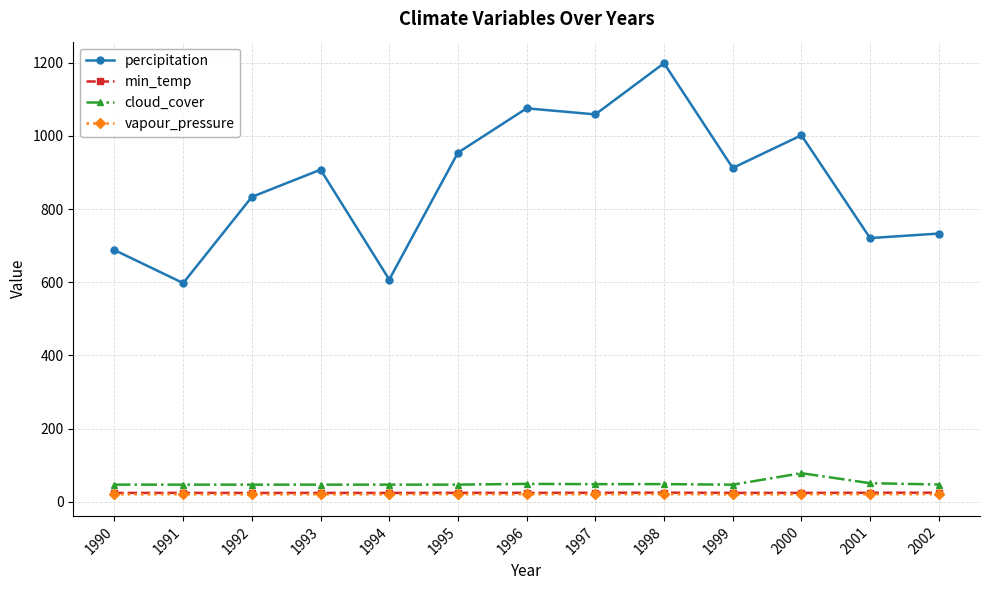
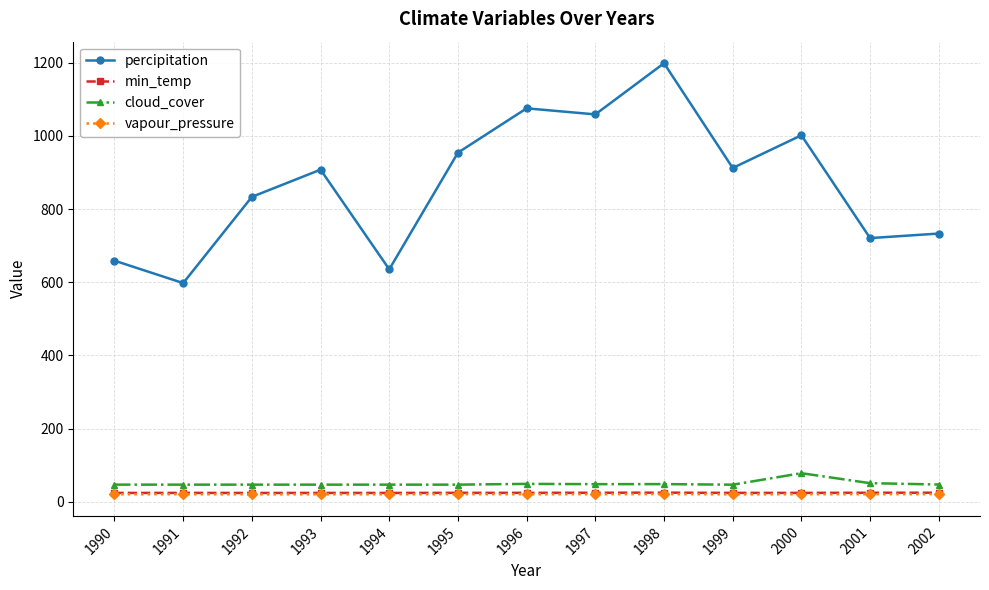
  {
    "percipitation": {
-     "1990": 690,
+     "1990": 660,
      "1991": 600,
      "1992": 830,
      "1993": 910,
-     "1994": 610,
+     "1994": 640,
      "1995": 950,
      "1996": 1070,
      "1997": 1060,
      "1998": 1200,
      "1999": 910,
      "2000": 1000,
      "2001": 720,
      "2002": 730
    },
    "cloud_cover": {
      "1990": 50,
      "1991": 50,
      "1992": 50,
      "1993": 50,
      "1994": 50,
      "1995": 50,
      "1996": 50,
      "1997": 50,
      "1998": 50,
      "1999": 50,
      "2000": 80,
      "2001": 50,
      "2002": 50
    }
  }
